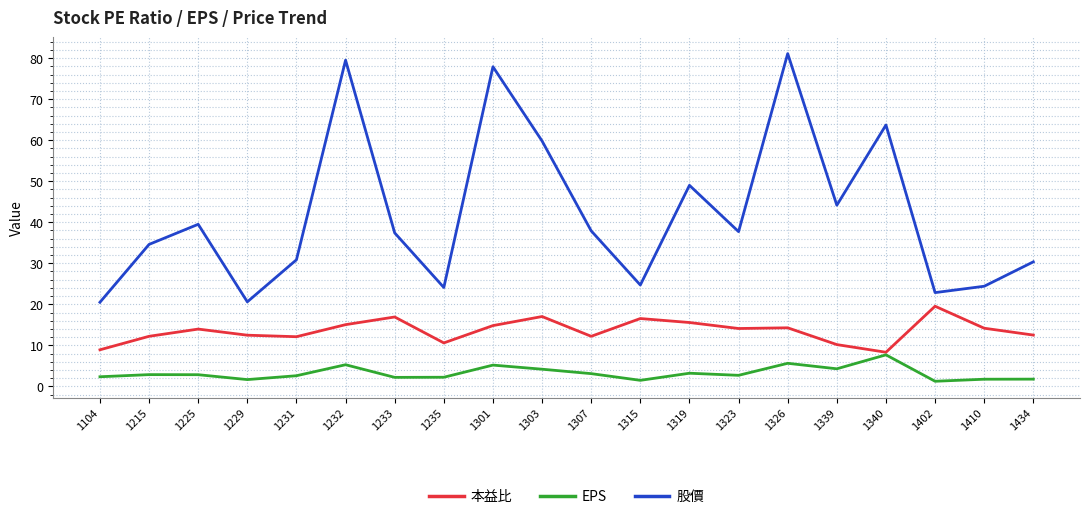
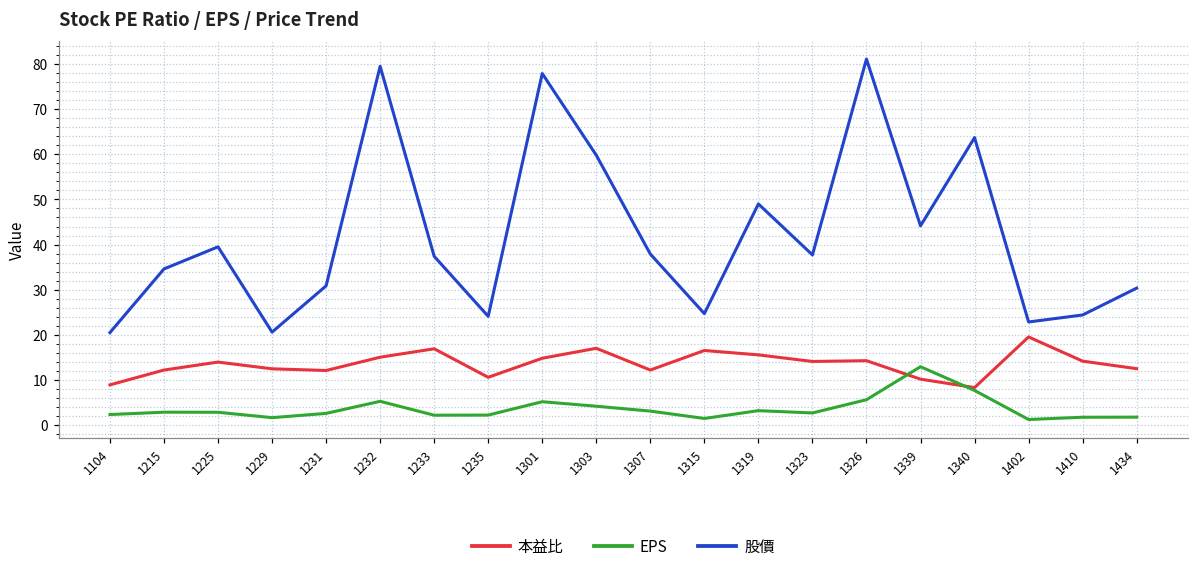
  {
    "本益比": {
      "1104": 9,
      "1215": 12,
      "1225": 14,
      "1229": 12,
      "1231": 12,
      "1232": 15,
      "1233": 17,
      "1235": 11,
      "1301": 15,
      "1303": 17,
      "1307": 12,
      "1315": 17,
      "1319": 16,
      "1323": 14,
      "1326": 14,
      "1339": 10,
      "1340": 8,
      "1402": 20,
      "1410": 14,
      "1434": 13
    },
    "EPS": {
      "1104": 2,
      "1215": 3,
      "1225": 3,
      "1229": 2,
      "1231": 3,
      "1232": 5,
      "1233": 2,
      "1235": 2,
      "1301": 5,
      "1303": 4,
      "1307": 3,
      "1315": 1,
      "1319": 3,
      "1323": 3,
      "1326": 6,
-     "1339": 4,
+     "1339": 13,
      "1340": 8,
      "1402": 1,
      "1410": 2,
      "1434": 2
    },
    "股價": {
      "1104": 21,
      "1215": 35,
      "1225": 40,
      "1229": 21,
      "1231": 31,
      "1232": 80,
      "1233": 37,
      "1235": 24,
      "1301": 78,
      "1303": 60,
      "1307": 38,
      "1315": 25,
      "1319": 49,
      "1323": 38,
      "1326": 81,
      "1339": 44,
      "1340": 64,
      "1402": 23,
      "1410": 24,
      "1434": 30
    }
  }
